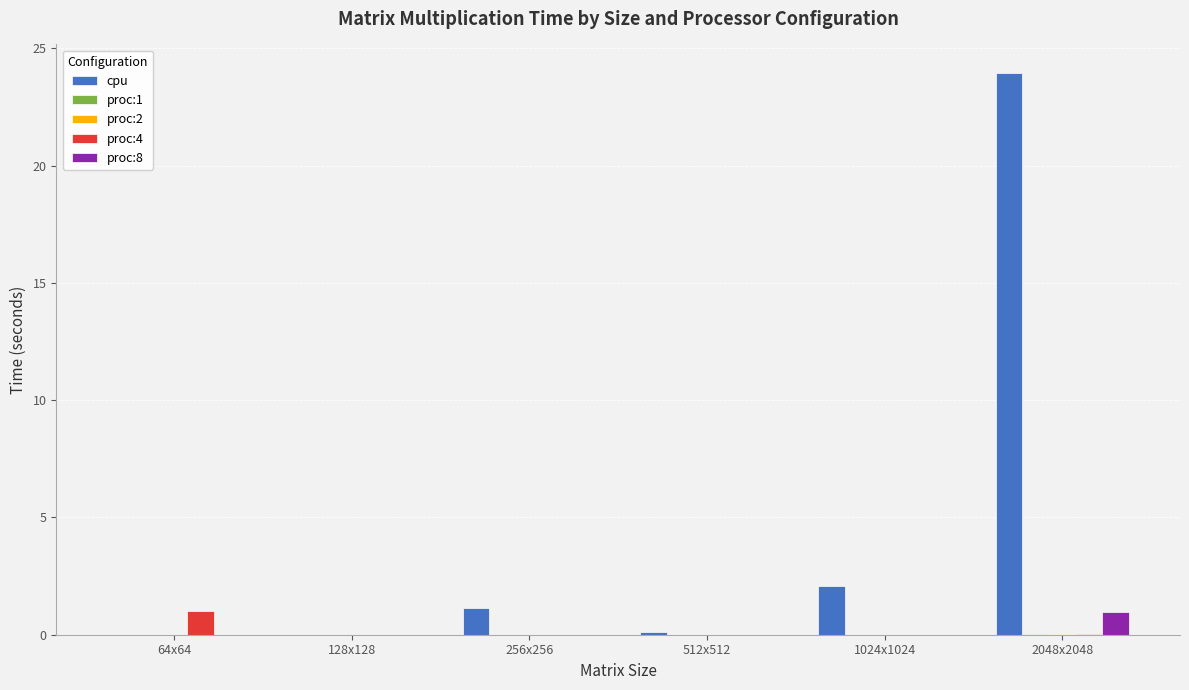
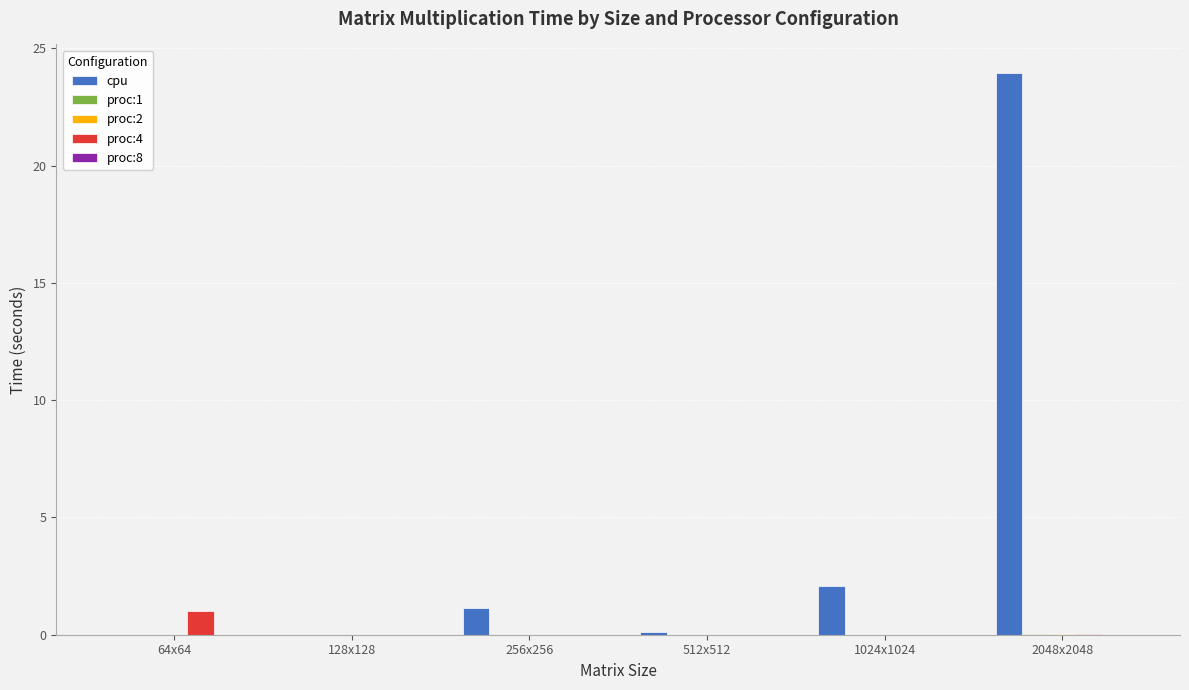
  {
    "cpu": {
      "256x256": 1.1,
      "512x512": 0.1,
      "1024x1024": 2.1,
      "2048x2048": 24.0
    },
    "proc:4": {
      "64x64": 1.0
    },
    "proc:8": {
-     "2048x2048": 1.0
+     "2048x2048": 0.0
    }
  }
